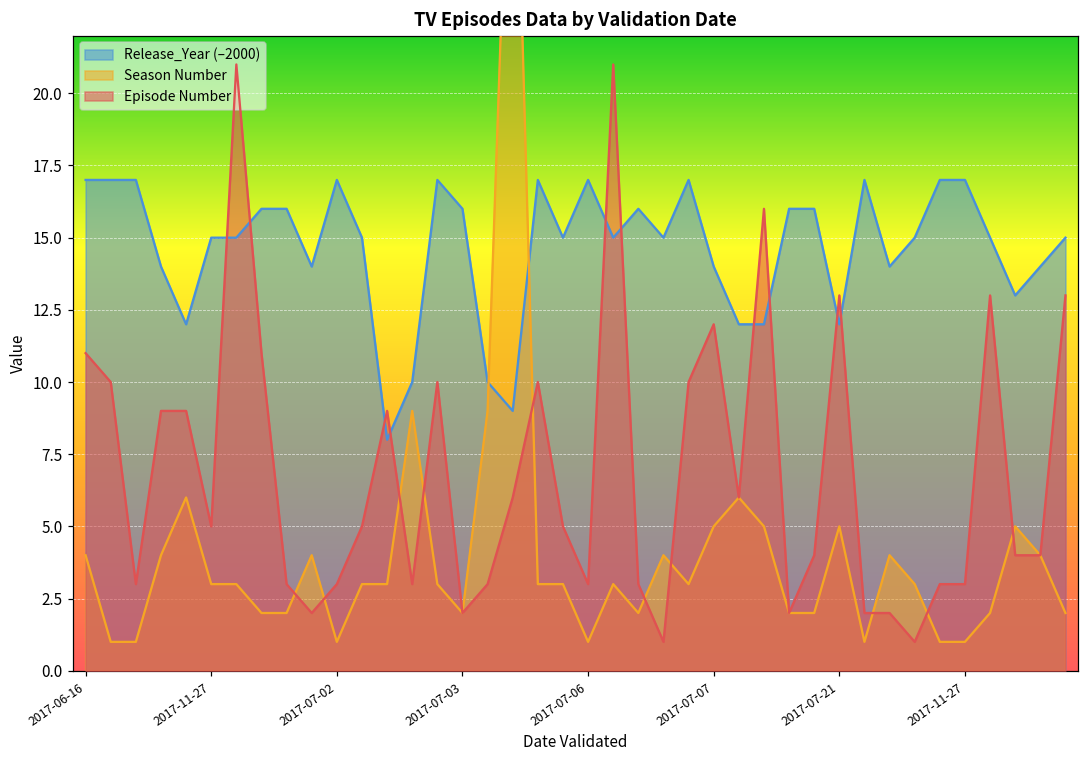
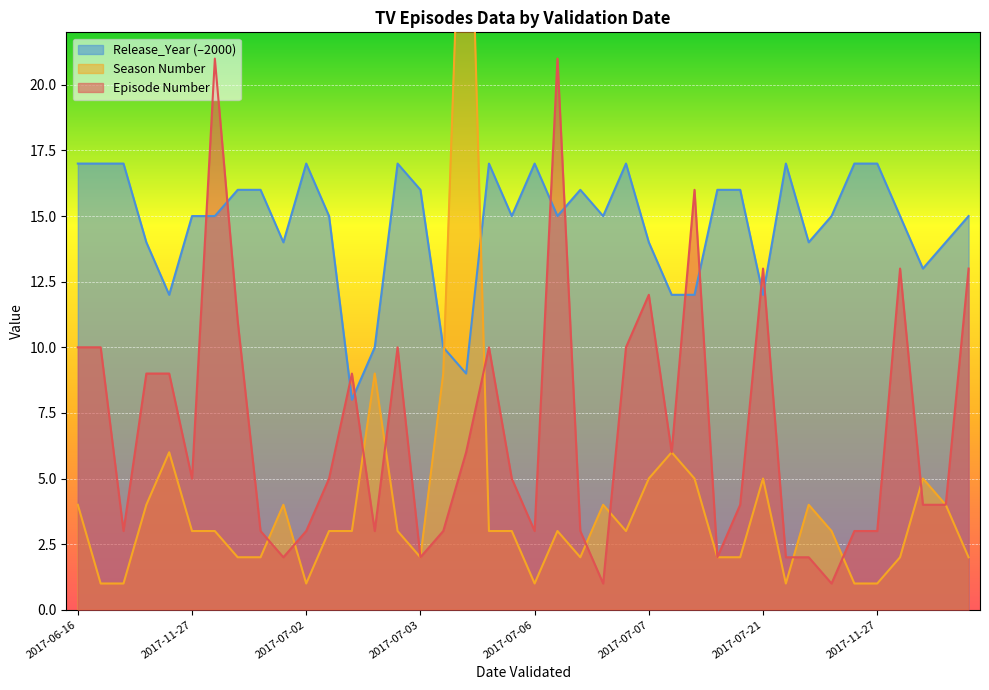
  {
    "Release_Year (–2000)": {
      "2017-06-16": 17
    },
    "Season Number": {
      "2017-06-16": 4
    },
    "Episode Number": {
-     "2017-06-16": 11
+     "2017-06-16": 10
    }
  }
